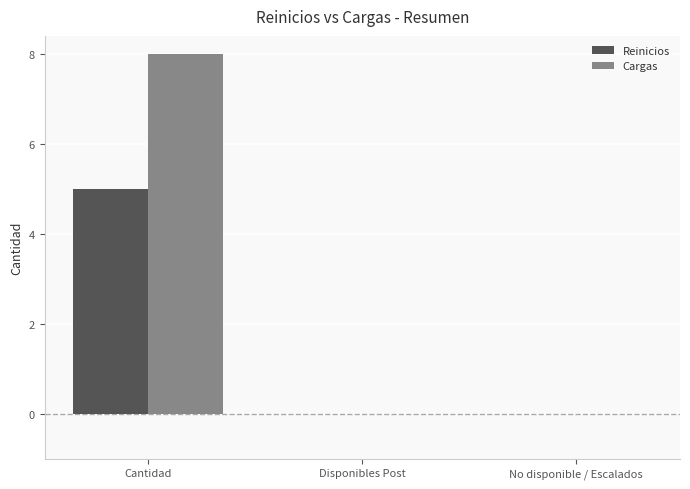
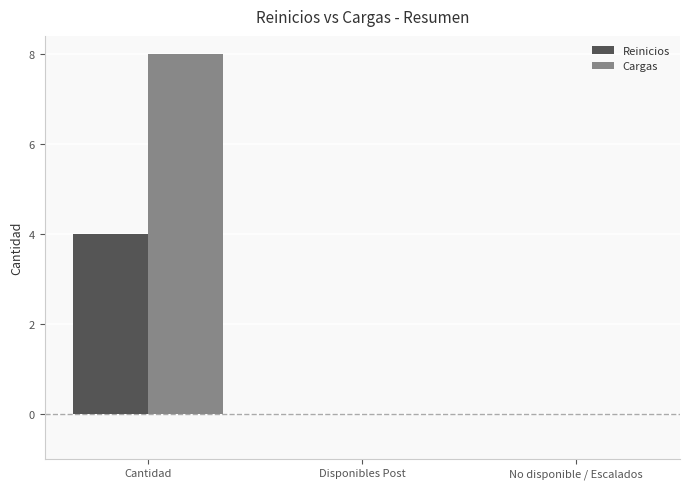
  {
    "Reinicios": {
-     "Cantidad": 5,
+     "Cantidad": 4,
      "Disponibles Post": 0,
      "No disponible / Escalados": 0
    },
    "Cargas": {
      "Cantidad": 8,
      "Disponibles Post": 0,
      "No disponible / Escalados": 0
    }
  }
